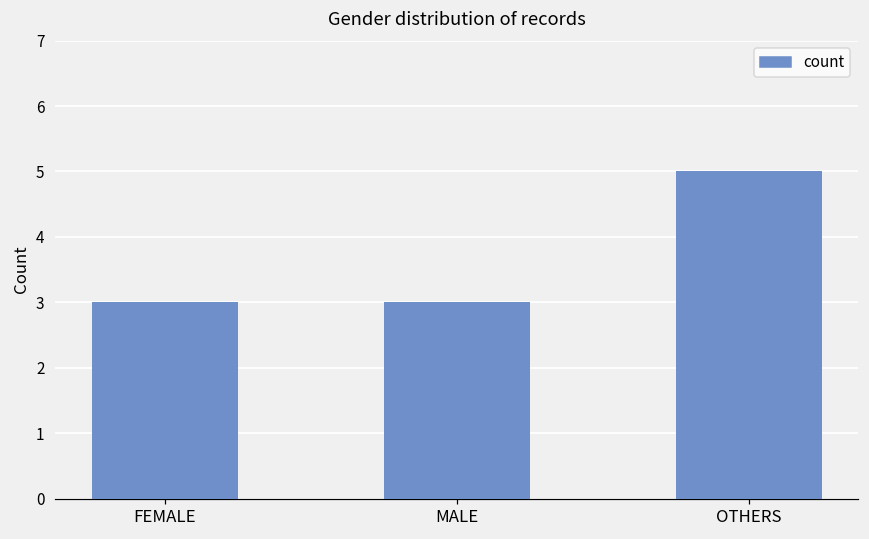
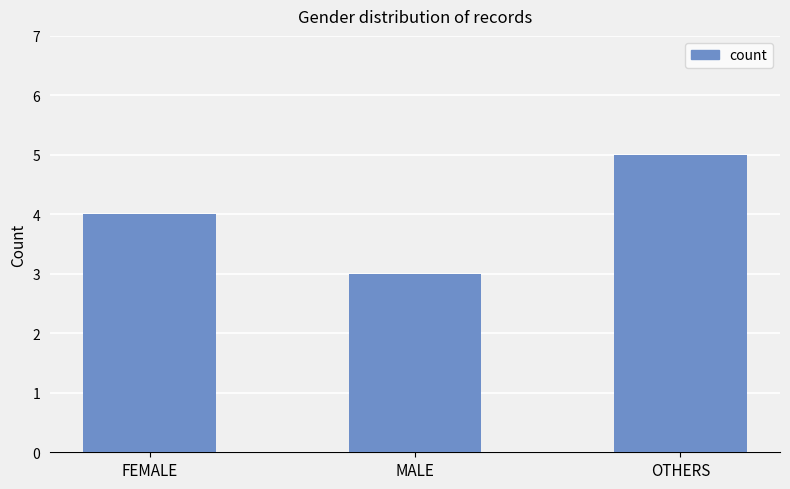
  {
-   "FEMALE": 3,
+   "FEMALE": 4,
    "MALE": 3,
    "OTHERS": 5
  }
